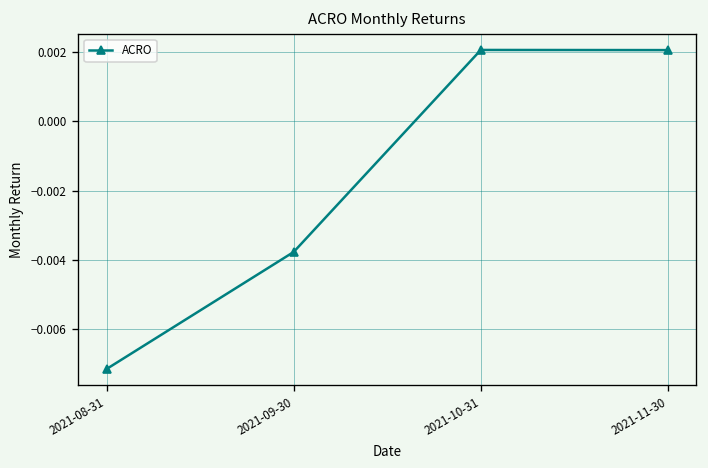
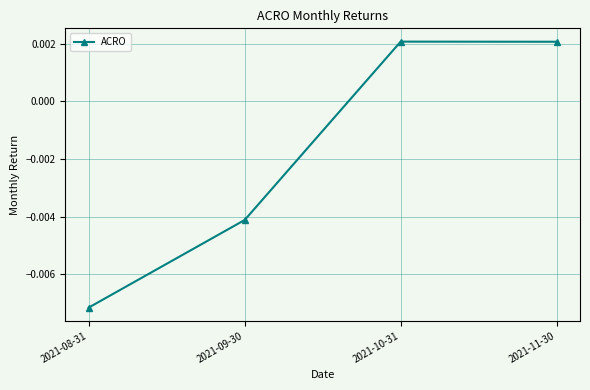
  {
    "2021-08-31": -0.0072,
-   "2021-09-30": -0.0038,
+   "2021-09-30": -0.0041,
    "2021-10-31": 0.0021,
    "2021-11-30": 0.0021
  }
